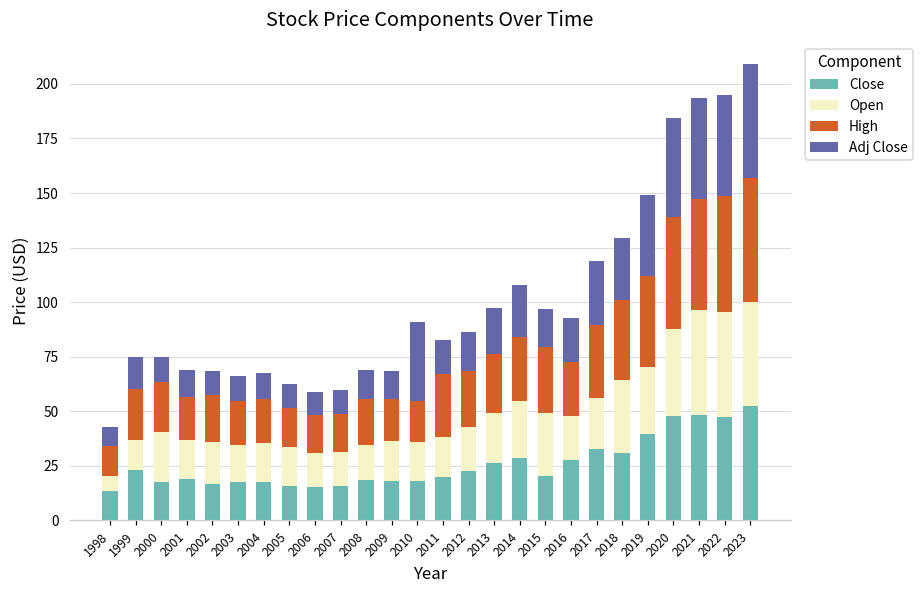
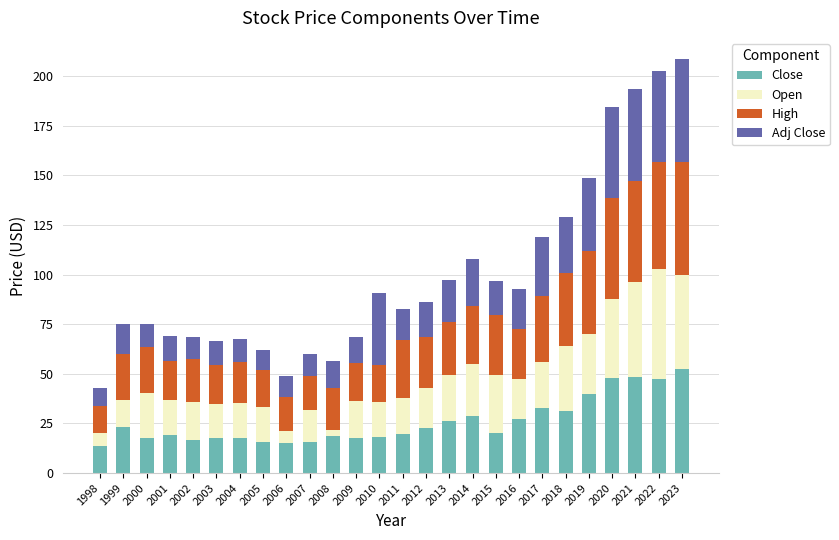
  {
    "Close": {
      "1998": 14,
      "1999": 23,
      "2000": 18,
      "2001": 19,
      "2002": 17,
      "2003": 18,
      "2004": 18,
      "2005": 16,
      "2006": 15,
      "2007": 16,
      "2008": 19,
      "2009": 18,
      "2010": 18,
      "2011": 20,
      "2012": 23,
      "2013": 26,
      "2014": 29,
      "2015": 20,
      "2016": 27,
      "2017": 33,
      "2018": 31,
      "2019": 40,
      "2020": 48,
      "2021": 48,
      "2022": 47,
      "2023": 53
    },
    "Open": {
      "1998": 7,
      "1999": 14,
      "2000": 23,
      "2001": 18,
      "2002": 19,
      "2003": 17,
      "2004": 18,
      "2005": 18,
-     "2006": 15,
+     "2006": 6,
      "2007": 16,
-     "2008": 16,
+     "2008": 3,
      "2009": 19,
      "2010": 18,
      "2011": 18,
      "2012": 20,
      "2013": 23,
      "2014": 26,
      "2015": 29,
      "2016": 20,
      "2017": 23,
      "2018": 33,
      "2019": 31,
      "2020": 40,
      "2021": 48,
-     "2022": 48,
+     "2022": 56,
      "2023": 48
    },
    "High": {
      "1998": 14,
      "1999": 23,
      "2000": 23,
      "2001": 20,
      "2002": 21,
      "2003": 20,
      "2004": 20,
      "2005": 18,
      "2006": 17,
      "2007": 17,
      "2008": 21,
      "2009": 19,
      "2010": 19,
      "2011": 29,
      "2012": 26,
      "2013": 27,
      "2014": 29,
      "2015": 30,
      "2016": 25,
      "2017": 33,
      "2018": 37,
      "2019": 42,
      "2020": 51,
      "2021": 51,
      "2022": 54,
      "2023": 57
    },
    "Adj Close": {
      "1998": 9,
      "1999": 15,
      "2000": 12,
      "2001": 13,
      "2002": 11,
      "2003": 12,
      "2004": 12,
      "2005": 11,
      "2006": 11,
      "2007": 11,
      "2008": 13,
      "2009": 13,
      "2010": 36,
      "2011": 15,
      "2012": 18,
      "2013": 21,
      "2014": 24,
      "2015": 17,
      "2016": 20,
      "2017": 29,
      "2018": 28,
      "2019": 37,
      "2020": 46,
      "2021": 46,
      "2022": 46,
      "2023": 52
    }
  }
